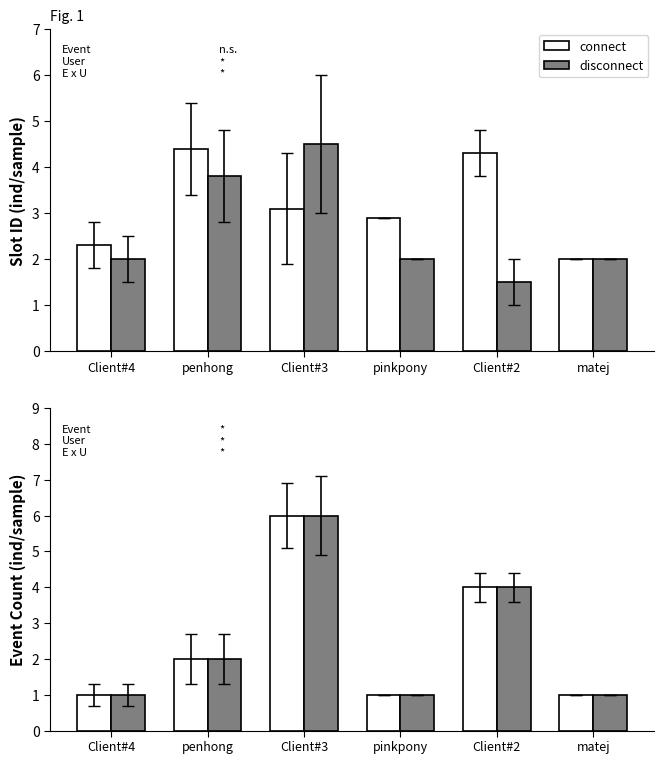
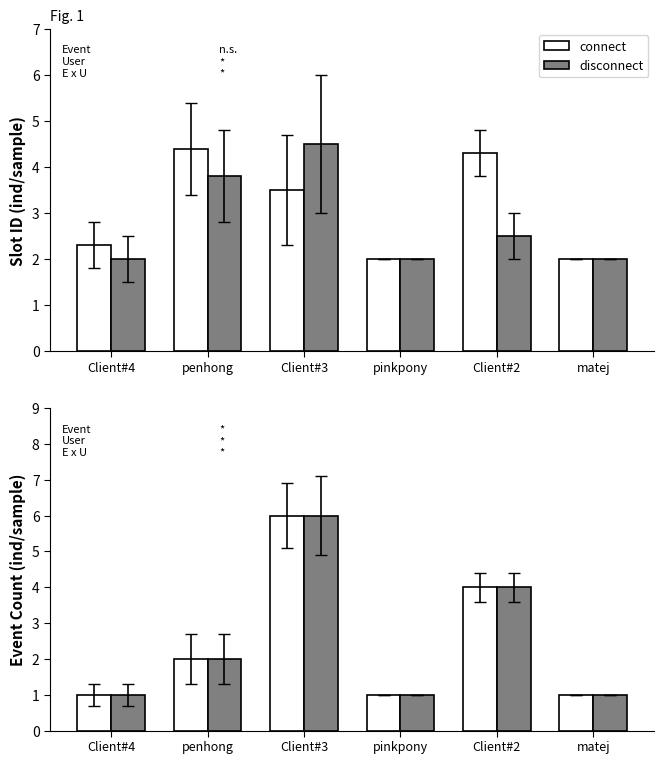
  {
    "Fig. 1": {
      "connect": {
        "Client#4": 2.3,
        "penhong": 4.4,
-       "Client#3": 3.1,
-       "pinkpony": 2.9,
+       "Client#3": 3.5,
+       "pinkpony": 2.0,
        "Client#2": 4.3,
        "matej": 2.0
      },
      "disconnect": {
        "Client#4": 2.0,
        "penhong": 3.8,
        "Client#3": 4.5,
        "pinkpony": 2.0,
-       "Client#2": 1.5,
+       "Client#2": 2.5,
        "matej": 2.0
      }
    }
  }
